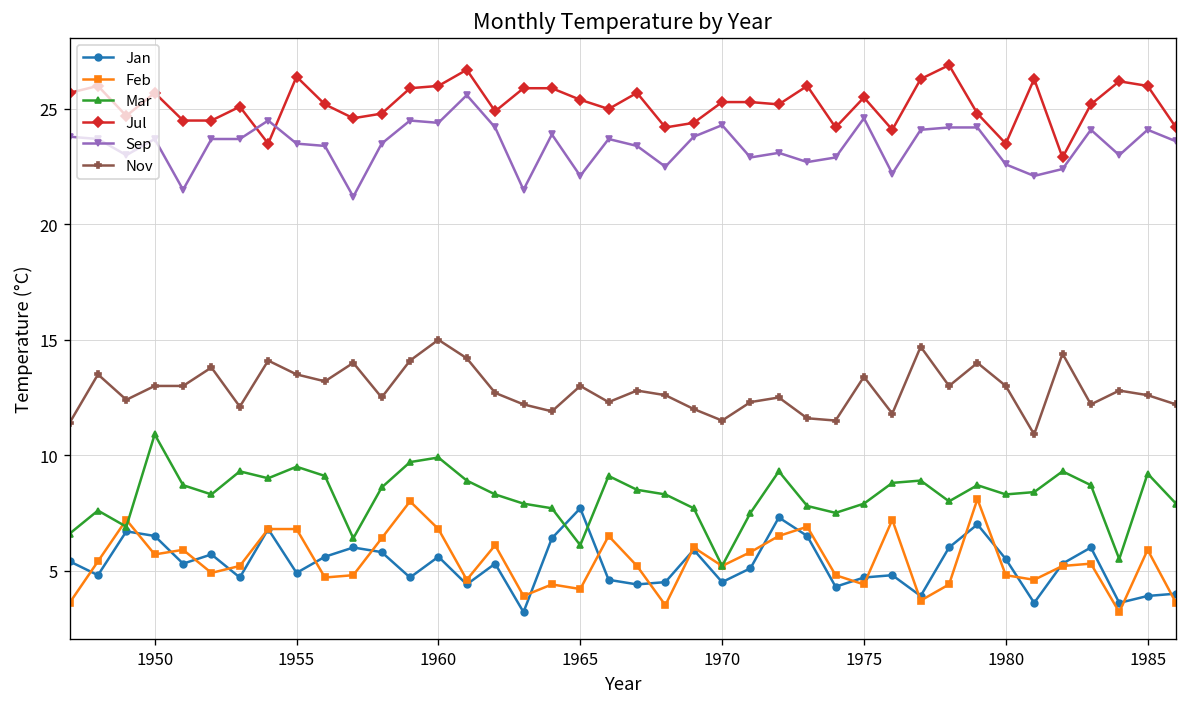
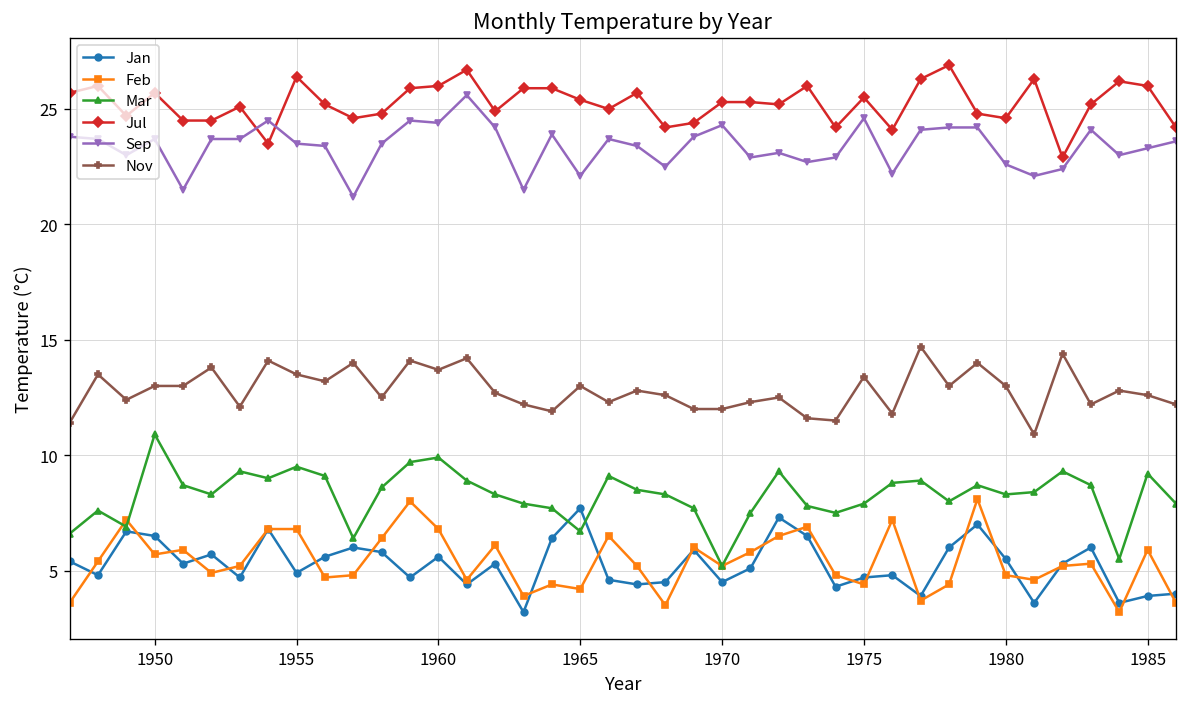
  {
    "Jan": {
      "1950": 6.5,
      "1955": 4.9,
      "1960": 5.6,
      "1965": 7.7,
      "1970": 4.5,
      "1975": 4.7,
      "1980": 5.5,
      "1985": 3.9
    },
    "Feb": {
      "1950": 5.7,
      "1955": 6.8,
      "1960": 6.8,
      "1965": 4.2,
      "1975": 4.4,
      "1980": 4.8,
      "1985": 5.9
    },
    "Mar": {
      "1950": 10.9,
      "1955": 9.5,
      "1960": 9.9,
-     "1965": 6.1,
+     "1965": 6.7,
      "1975": 7.9,
      "1980": 8.3,
      "1985": 9.2
    },
    "Jul": {
      "1955": 26.4,
      "1960": 26.0,
      "1965": 25.4,
      "1970": 25.3,
      "1975": 25.5,
-     "1980": 23.5,
+     "1980": 24.6,
      "1985": 26.0
    },
    "Sep": {
      "1955": 23.5,
      "1960": 24.4,
      "1965": 22.1,
      "1970": 24.3,
      "1975": 24.6,
      "1980": 22.6,
-     "1985": 24.1
+     "1985": 23.3
    },
    "Nov": {
      "1950": 13.0,
      "1955": 13.5,
-     "1960": 15.0,
+     "1960": 13.7,
      "1965": 13.0,
-     "1970": 11.5,
+     "1970": 12.0,
      "1975": 13.4,
      "1980": 13.0,
      "1985": 12.6
    }
  }
